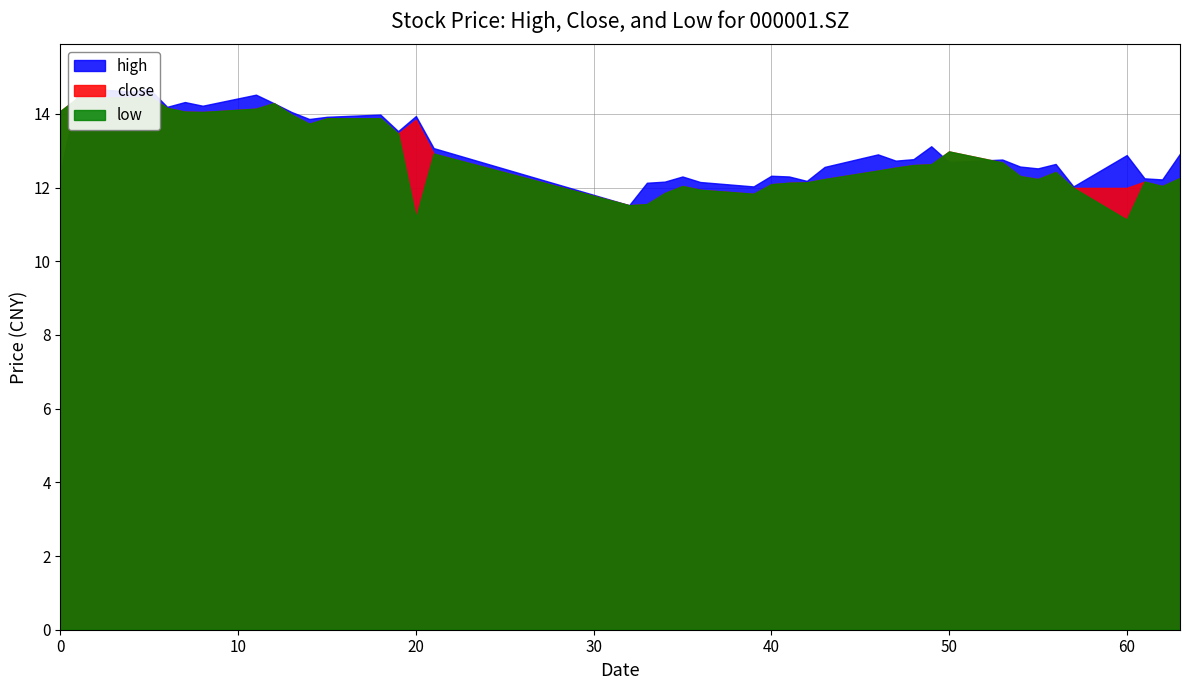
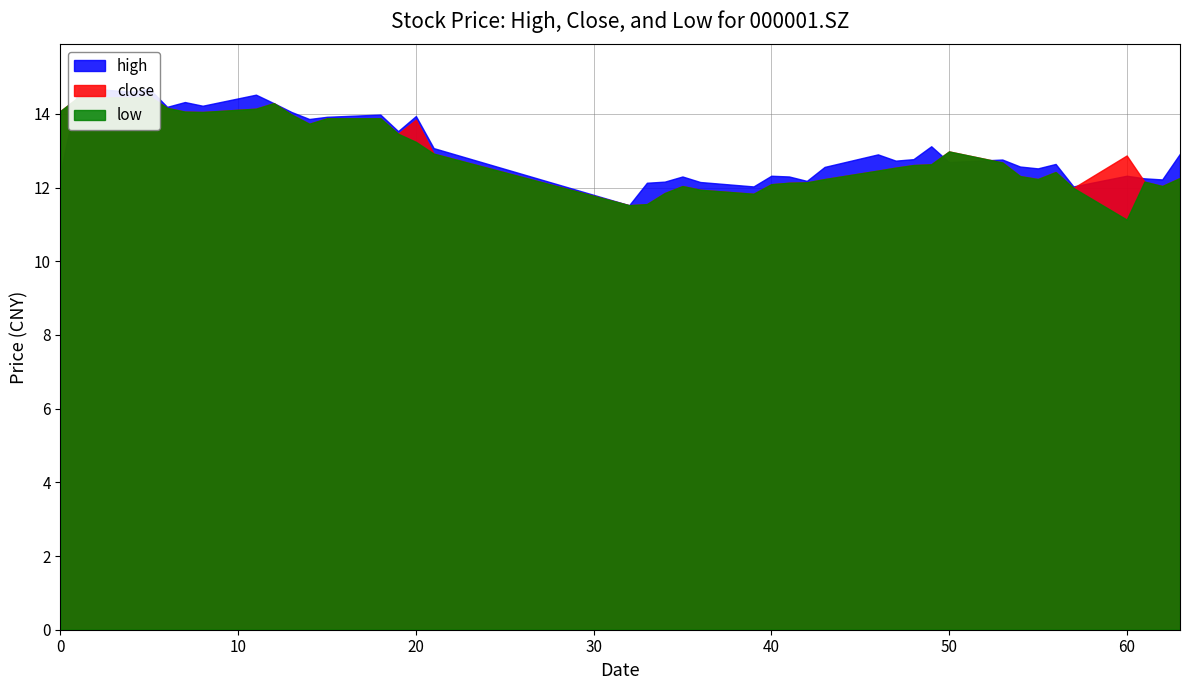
  {
    "high": {
      "0": 12.4,
      "20": 13.9,
      "40": 12.3,
      "50": 12.7,
-     "60": 12.9
+     "60": 12.3
    },
    "close": {
      "20": 13.8,
-     "60": 12.0
+     "60": 12.9
    },
    "low": {
-     "20": 11.2,
+     "20": 13.2,
      "60": 11.1
    }
  }
